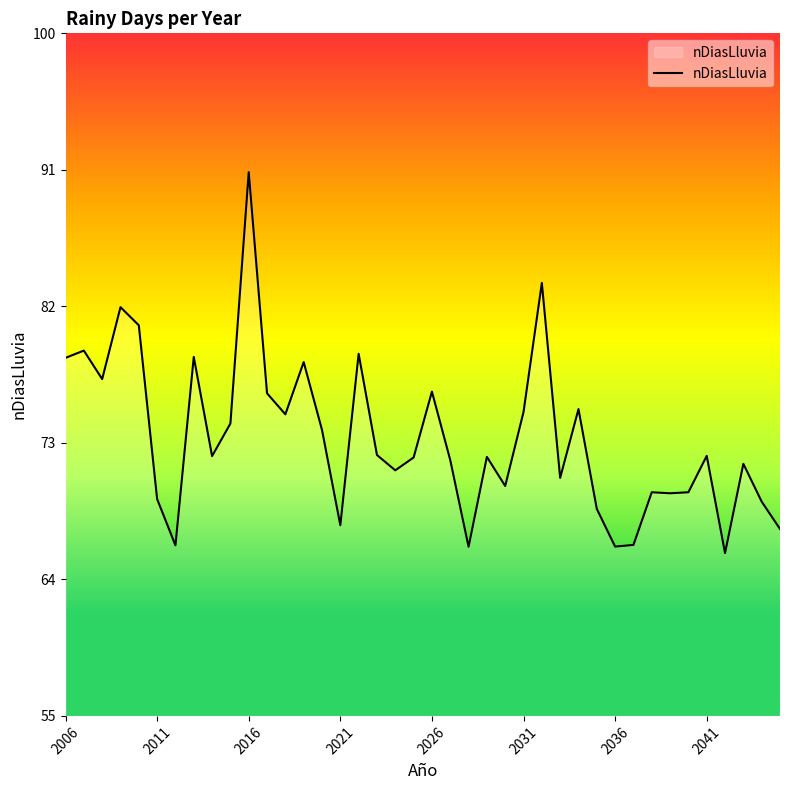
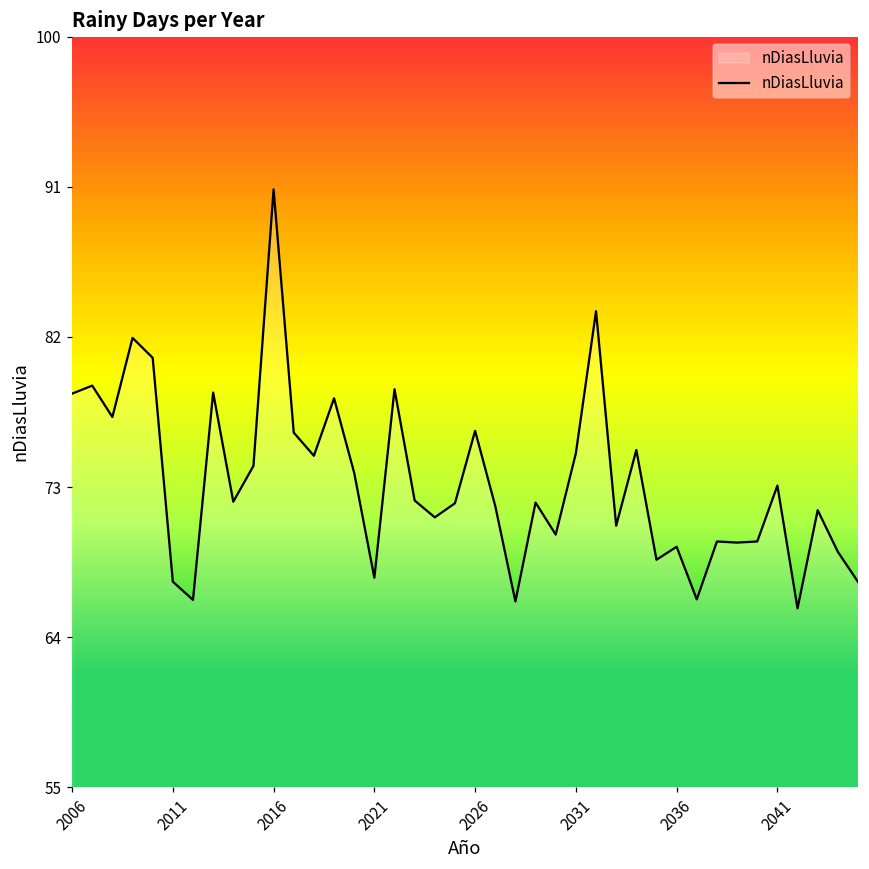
  {
    "2006": 78.6,
-   "2011": 69.3,
+   "2011": 67.3,
    "2016": 90.8,
    "2021": 67.6,
    "2026": 76.4,
    "2031": 75.0,
-   "2036": 66.2,
-   "2041": 72.1
+   "2036": 69.4,
+   "2041": 73.1
  }
